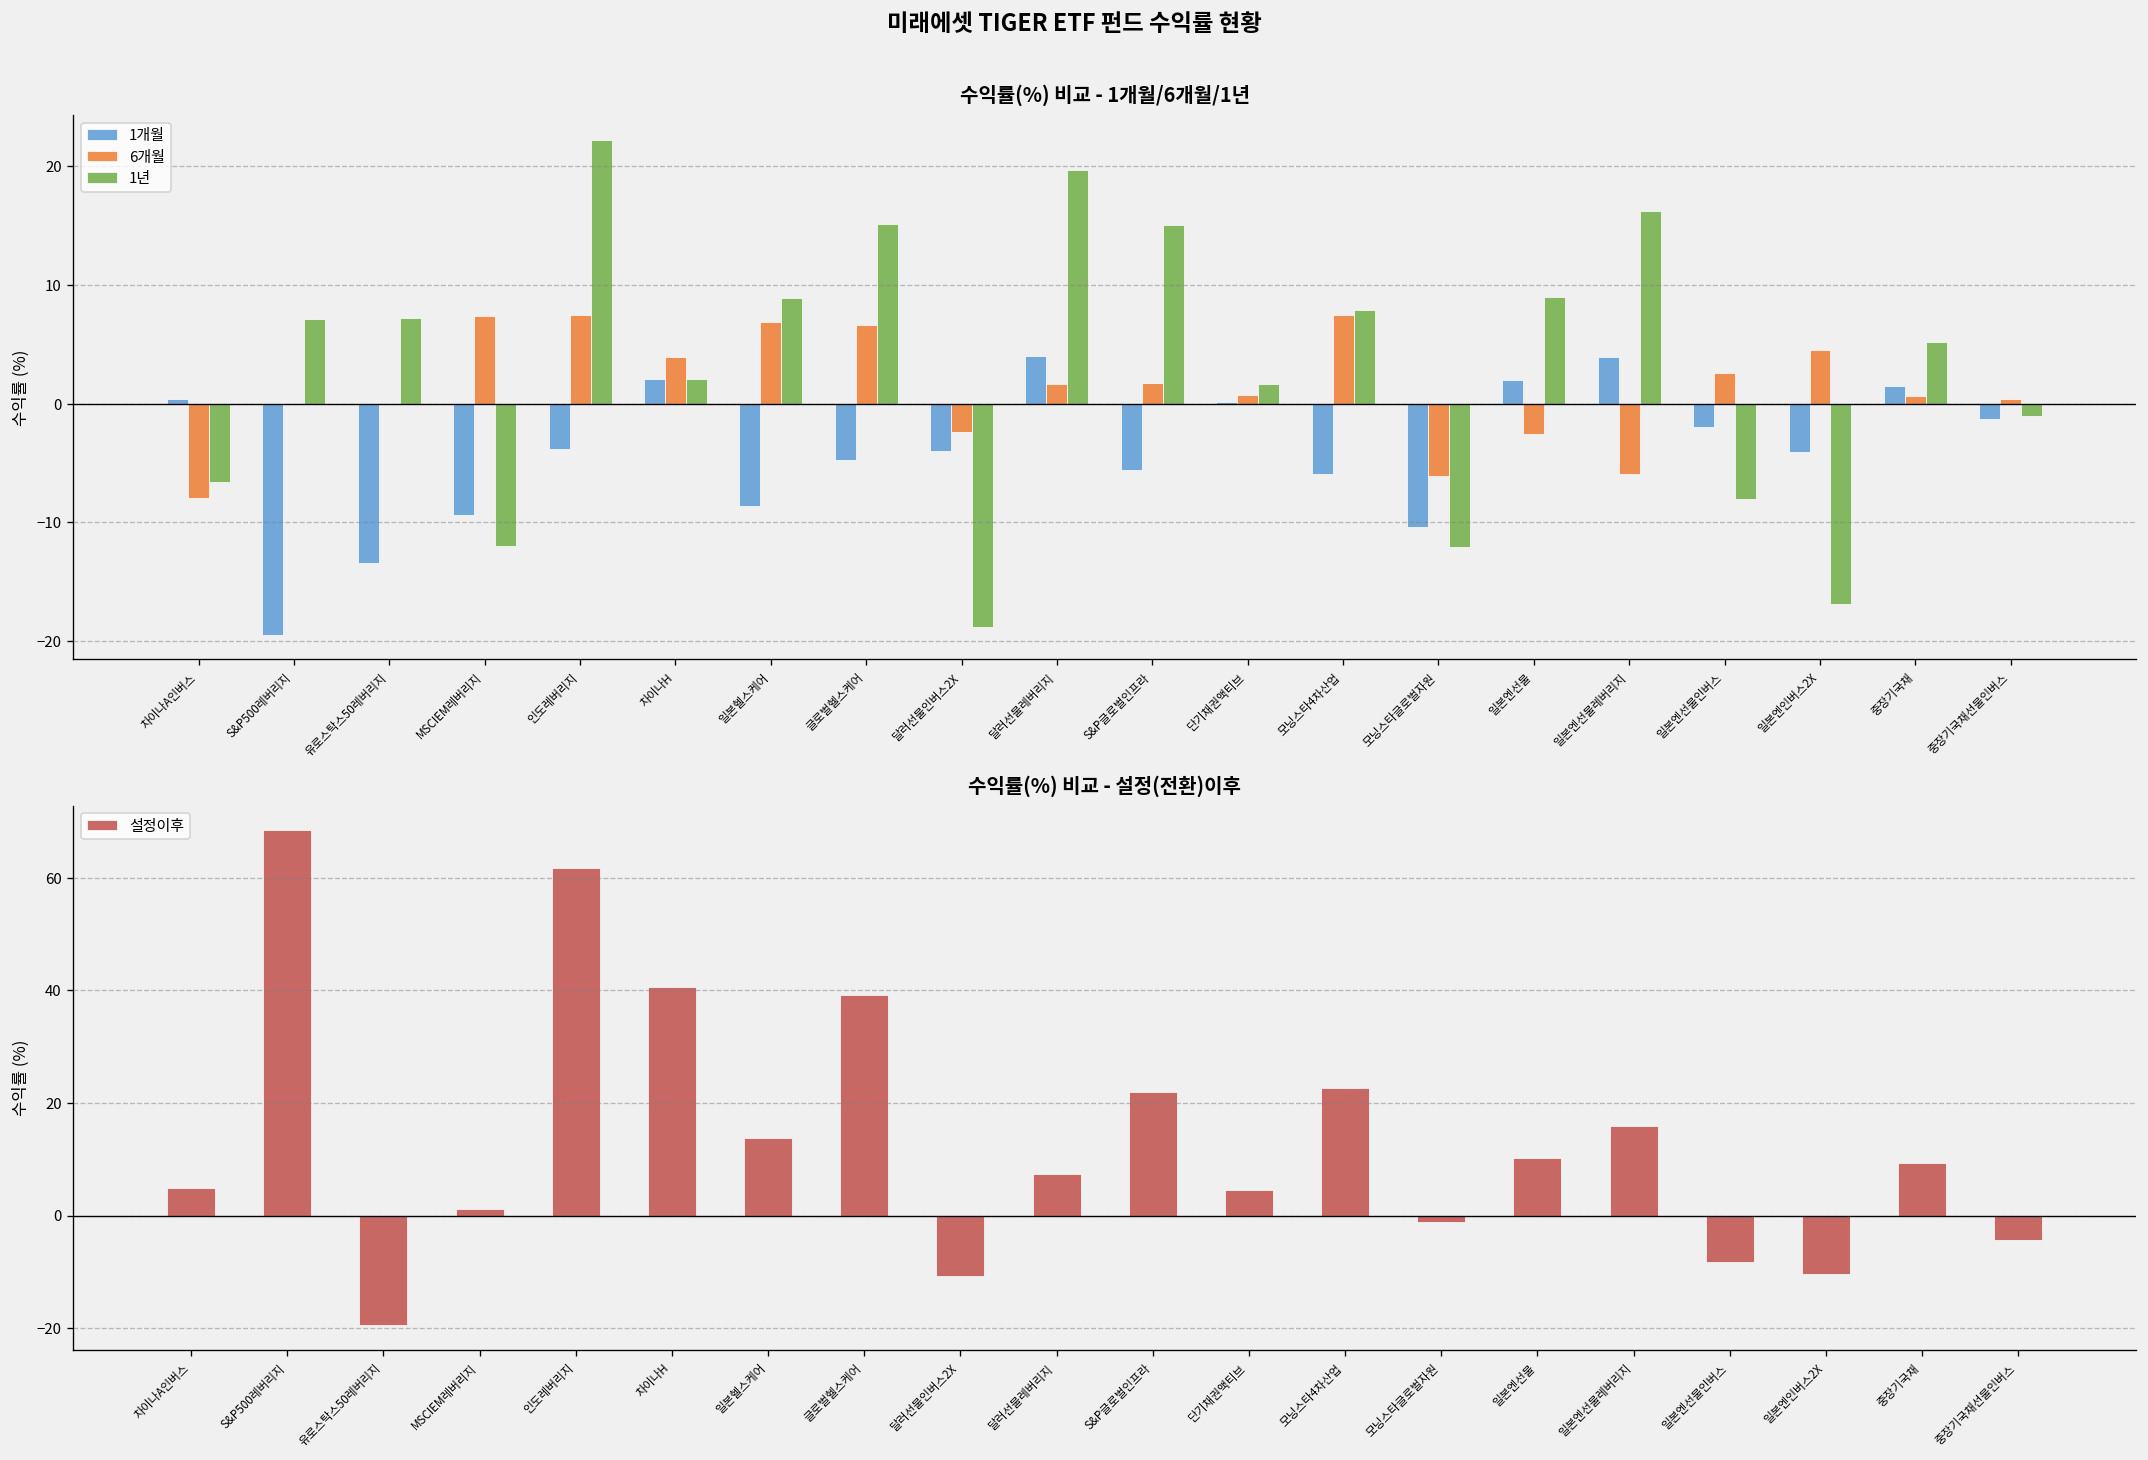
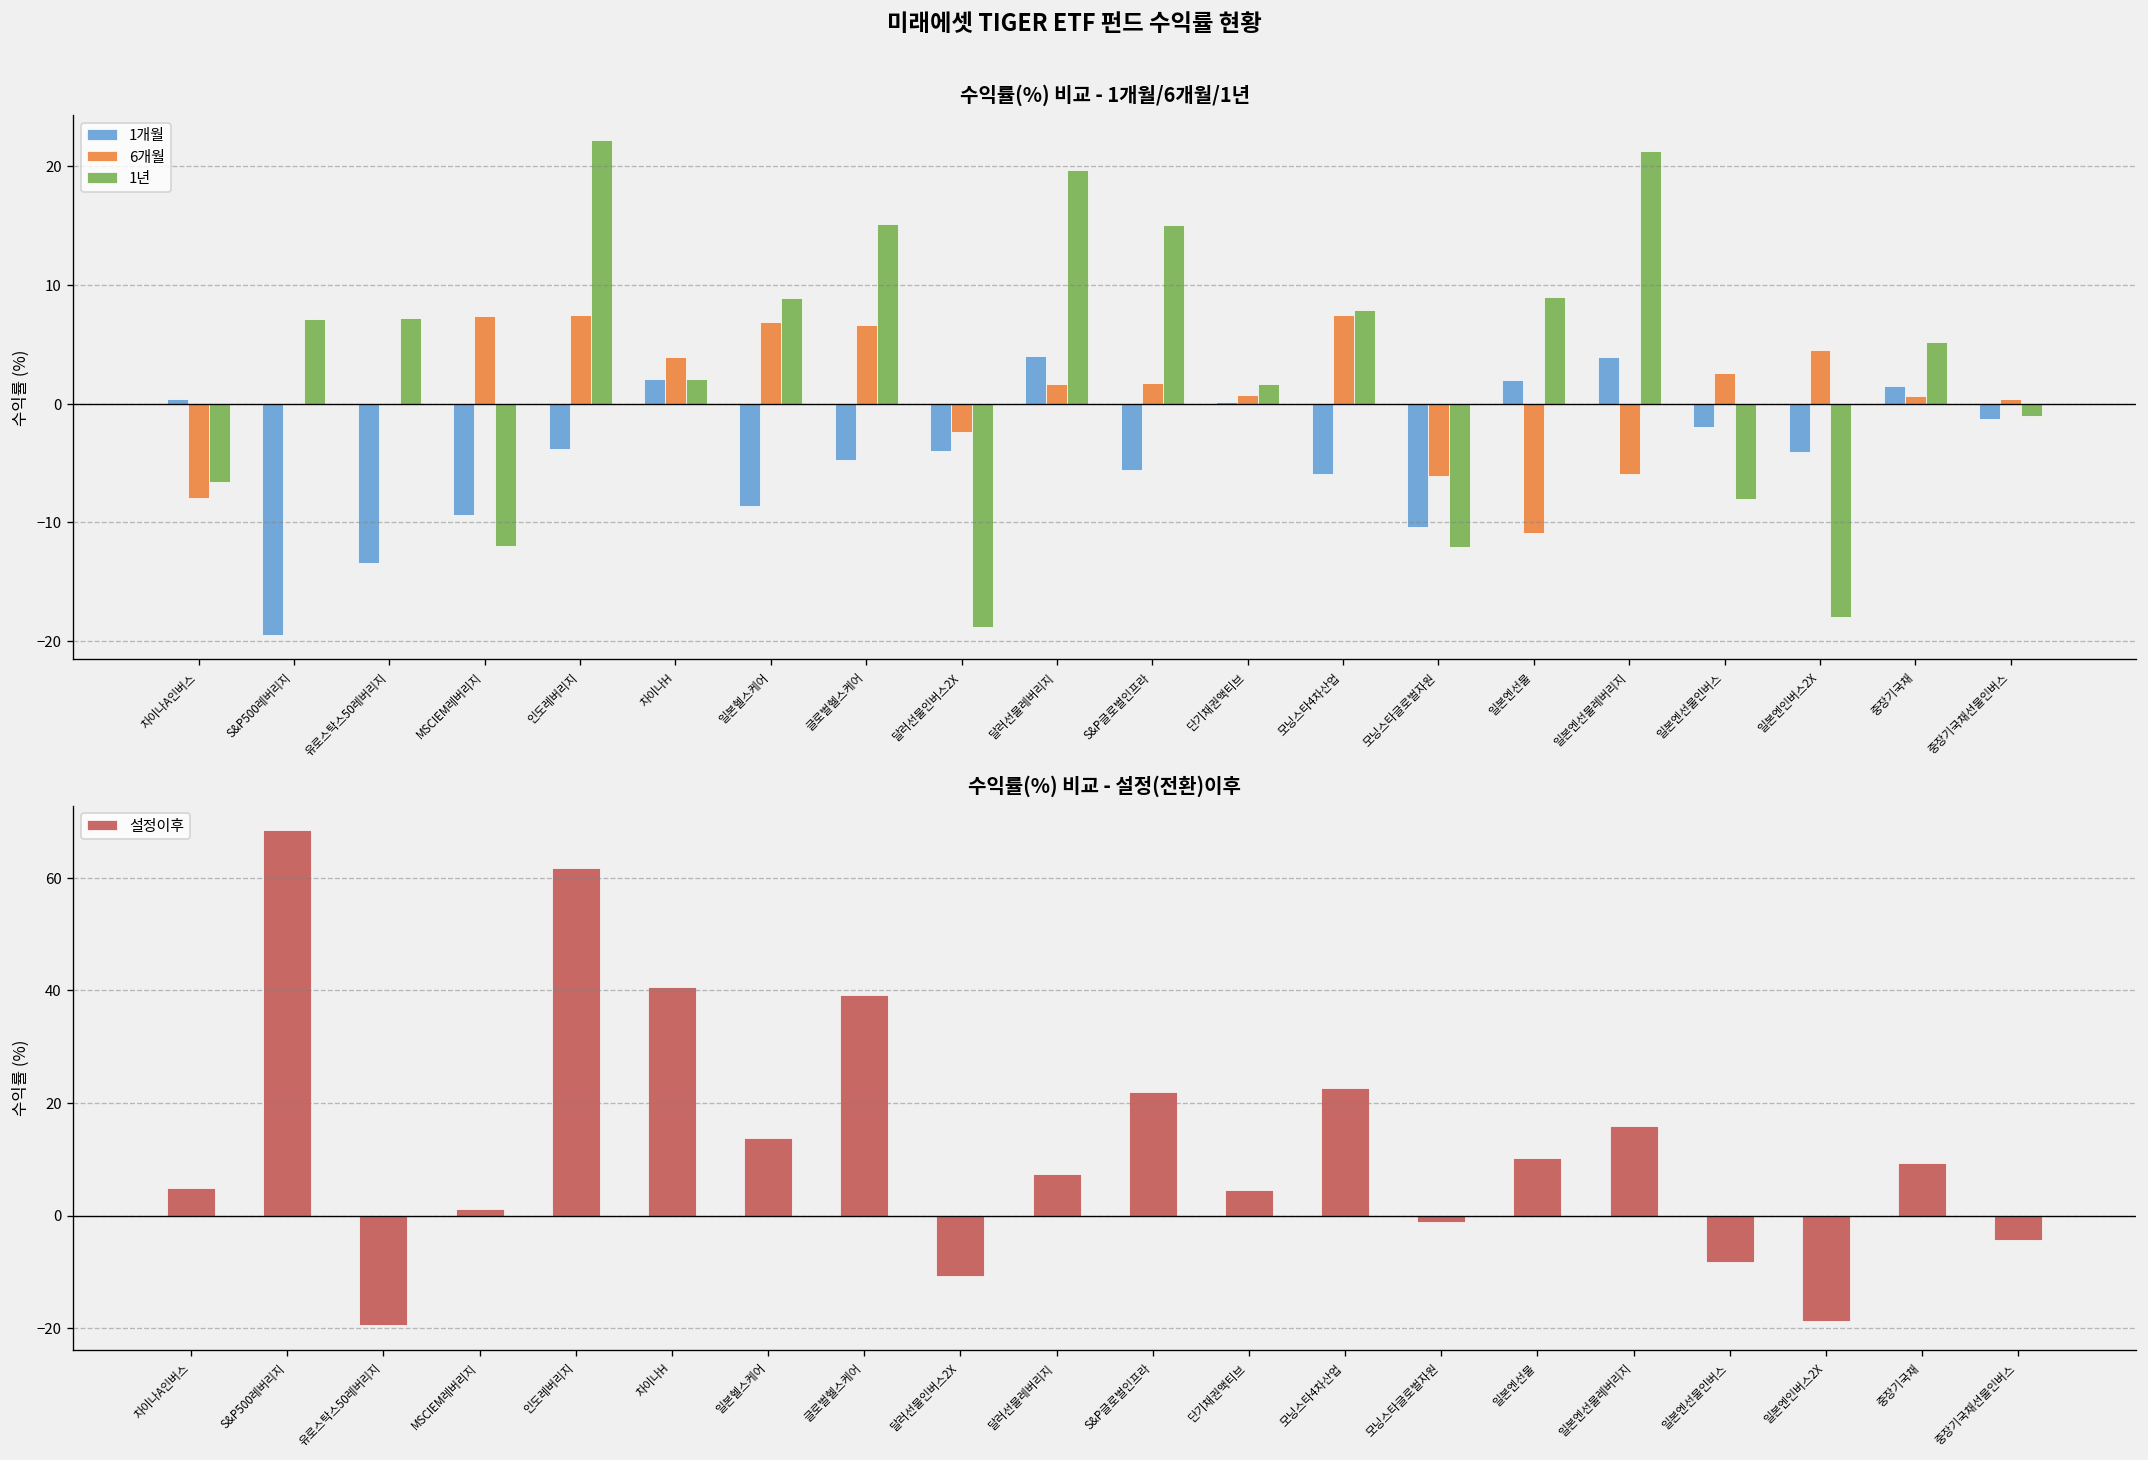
  {
    "수익률(%) 비교 - 1개월/6개월/1년": {
      "1개월": {
        "차이나A인버스": 0,
        "S&P500레버리지": -19,
        "유로스탁스50레버리지": -13,
        "MSCIEM레버리지": -9,
        "인도레버리지": -4,
        "차이나H": 2,
        "일본헬스케어": -9,
        "글로벌헬스케어": -5,
        "달러선물인버스2X": -4,
        "달러선물레버리지": 4,
        "S&P글로벌인프라": -6,
        "모닝스타4차산업": -6,
        "모닝스타글로벌자원": -10,
        "일본엔선물": 2,
        "일본엔선물레버리지": 4,
        "일본엔선물인버스": -2,
        "일본엔인버스2X": -4,
        "중장기국채": 1,
        "중장기국채선물인버스": -1
      },
      "6개월": {
        "차이나A인버스": -8,
        "S&P500레버리지": 0,
        "MSCIEM레버리지": 7,
        "인도레버리지": 7,
        "차이나H": 4,
        "일본헬스케어": 7,
        "글로벌헬스케어": 7,
        "달러선물인버스2X": -2,
        "달러선물레버리지": 2,
        "S&P글로벌인프라": 2,
        "단기채권액티브": 1,
        "모닝스타4차산업": 8,
        "모닝스타글로벌자원": -6,
-       "일본엔선물": -3,
+       "일본엔선물": -11,
        "일본엔선물레버리지": -6,
        "일본엔선물인버스": 3,
        "일본엔인버스2X": 5,
        "중장기국채": 1,
        "중장기국채선물인버스": 0
      },
      "1년": {
        "차이나A인버스": -7,
        "S&P500레버리지": 7,
        "유로스탁스50레버리지": 7,
        "MSCIEM레버리지": -12,
        "인도레버리지": 22,
        "차이나H": 2,
        "일본헬스케어": 9,
        "글로벌헬스케어": 15,
        "달러선물인버스2X": -19,
        "달러선물레버리지": 20,
        "S&P글로벌인프라": 15,
        "단기채권액티브": 2,
        "모닝스타4차산업": 8,
        "모닝스타글로벌자원": -12,
        "일본엔선물": 9,
-       "일본엔선물레버리지": 16,
+       "일본엔선물레버리지": 21,
        "일본엔선물인버스": -8,
-       "일본엔인버스2X": -17,
+       "일본엔인버스2X": -18,
        "중장기국채": 5,
        "중장기국채선물인버스": -1
      }
    },
    "수익률(%) 비교 - 설정(전환)이후": {
      "차이나A인버스": 5,
      "S&P500레버리지": 68,
      "유로스탁스50레버리지": -19,
      "MSCIEM레버리지": 1,
      "인도레버리지": 62,
      "차이나H": 41,
      "일본헬스케어": 14,
      "글로벌헬스케어": 39,
      "달러선물인버스2X": -11,
      "달러선물레버리지": 7,
      "S&P글로벌인프라": 22,
      "단기채권액티브": 4,
      "모닝스타4차산업": 23,
      "모닝스타글로벌자원": -1,
      "일본엔선물": 10,
      "일본엔선물레버리지": 16,
      "일본엔선물인버스": -8,
-     "일본엔인버스2X": -10,
+     "일본엔인버스2X": -19,
      "중장기국채": 9,
      "중장기국채선물인버스": -4
    }
  }
